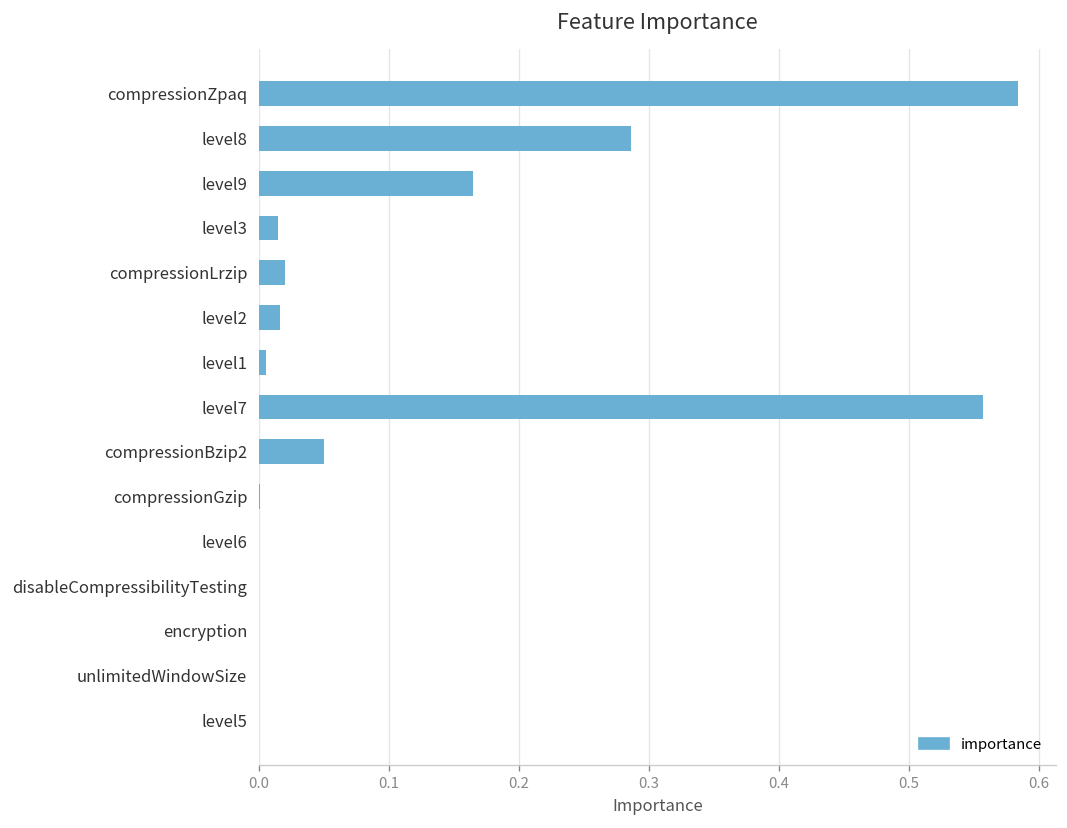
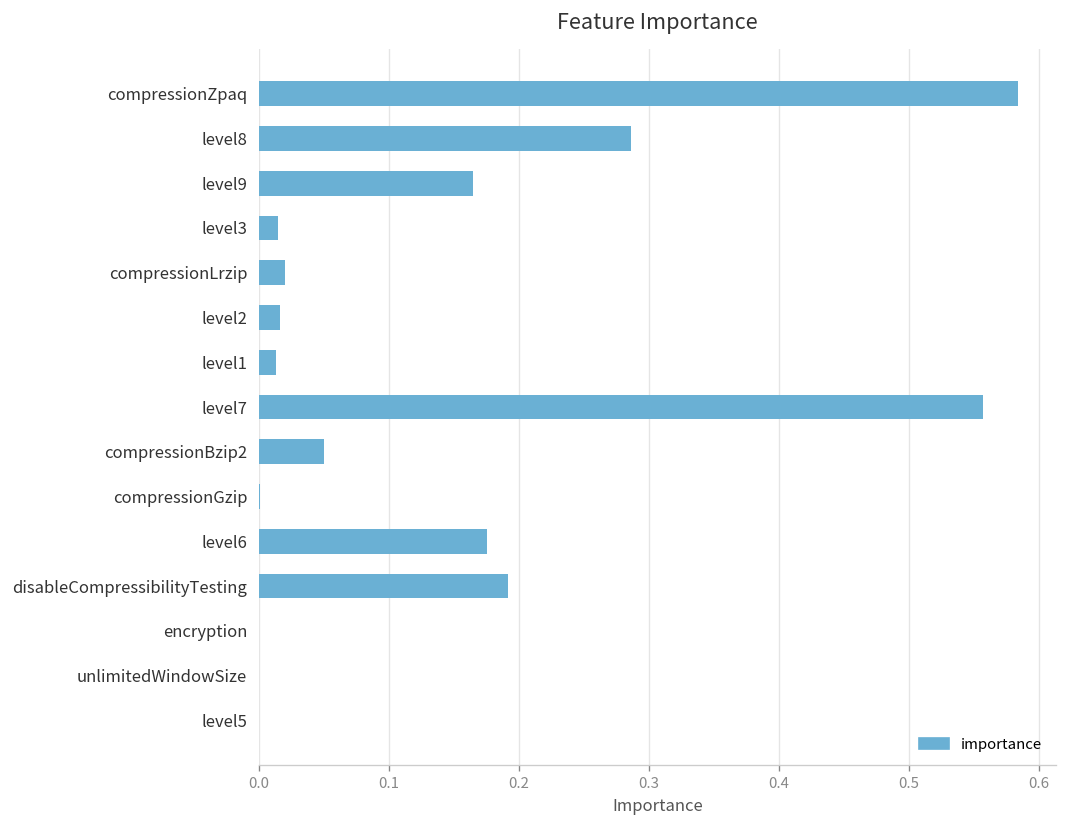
  {
    "compressionZpaq": 0.584,
    "level8": 0.286,
    "level9": 0.165,
    "level3": 0.015,
    "compressionLrzip": 0.020,
    "level2": 0.016,
-   "level1": 0.006,
+   "level1": 0.013,
    "level7": 0.557,
    "compressionBzip2": 0.050,
-   "level6": 0.000,
-   "disableCompressibilityTesting": 0.000
+   "level6": 0.175,
+   "disableCompressibilityTesting": 0.191
  }
